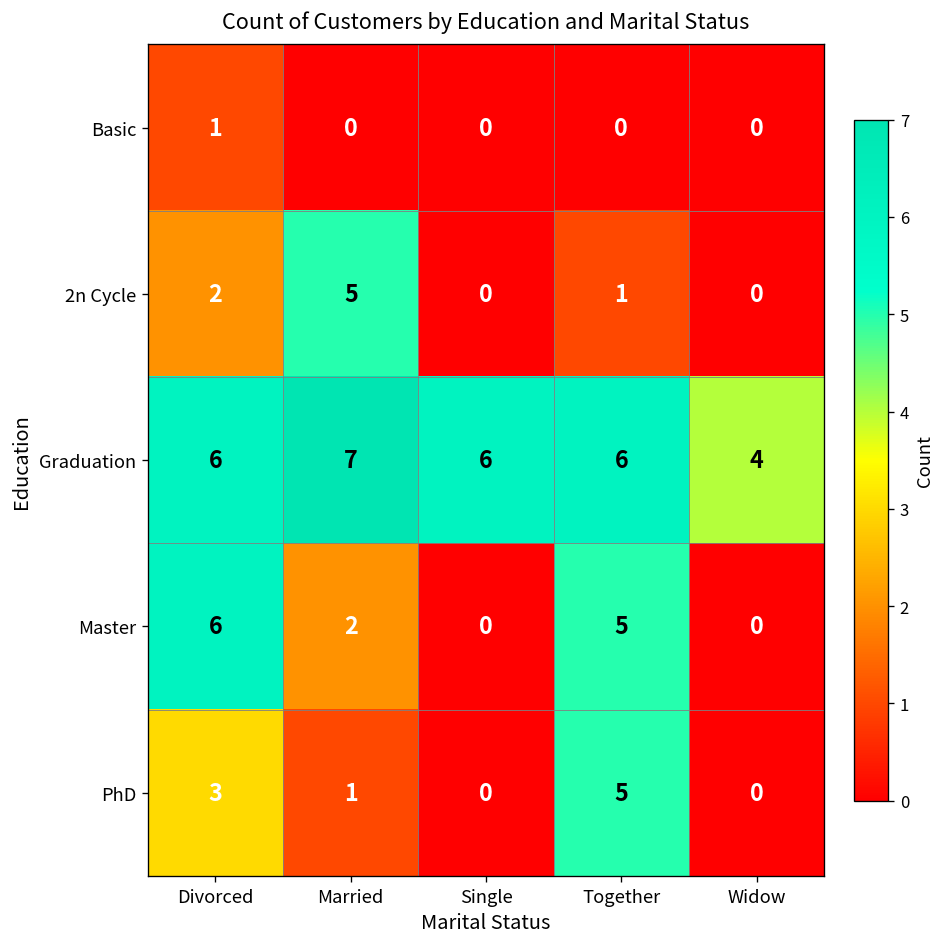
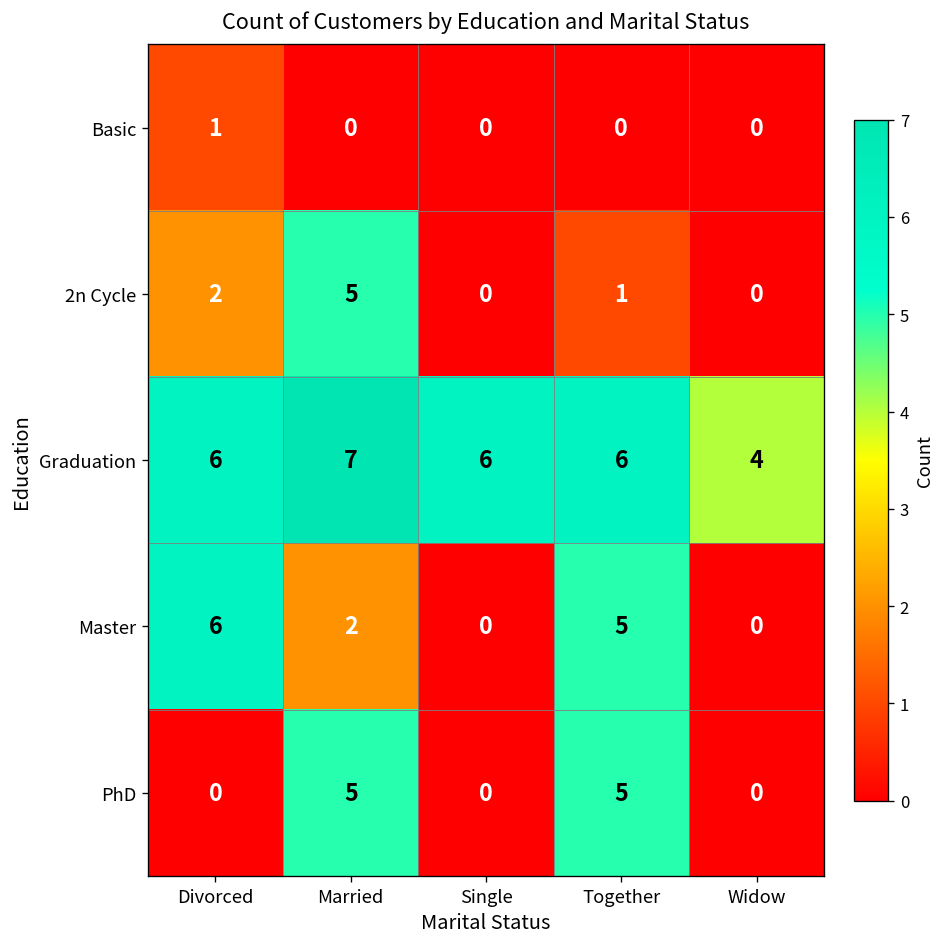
  {
    "Basic": {
      "Divorced": 1,
      "Married": 0,
      "Single": 0,
      "Together": 0,
      "Widow": 0
    },
    "2n Cycle": {
      "Divorced": 2,
      "Married": 5,
      "Single": 0,
      "Together": 1,
      "Widow": 0
    },
    "Graduation": {
      "Divorced": 6,
      "Married": 7,
      "Single": 6,
      "Together": 6,
      "Widow": 4
    },
    "Master": {
      "Divorced": 6,
      "Married": 2,
      "Single": 0,
      "Together": 5,
      "Widow": 0
    },
    "PhD": {
-     "Divorced": 3,
-     "Married": 1,
+     "Divorced": 0,
+     "Married": 5,
      "Single": 0,
      "Together": 5,
      "Widow": 0
    }
  }
